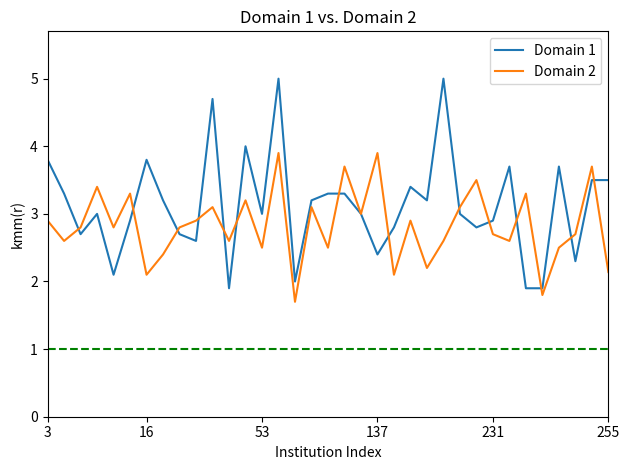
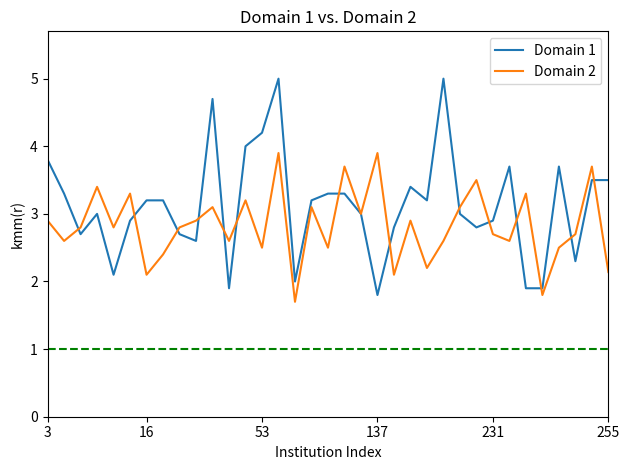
  {
    "Domain 1": {
      "3": 3.8,
-     "16": 3.8,
-     "53": 3.0,
-     "137": 2.4,
+     "16": 3.2,
+     "53": 4.2,
+     "137": 1.8,
      "231": 2.9,
      "255": 3.5
    },
    "Domain 2": {
      "3": 2.9,
      "16": 2.1,
      "53": 2.5,
      "137": 3.9,
      "231": 2.7,
      "255": 2.1
    }
  }
